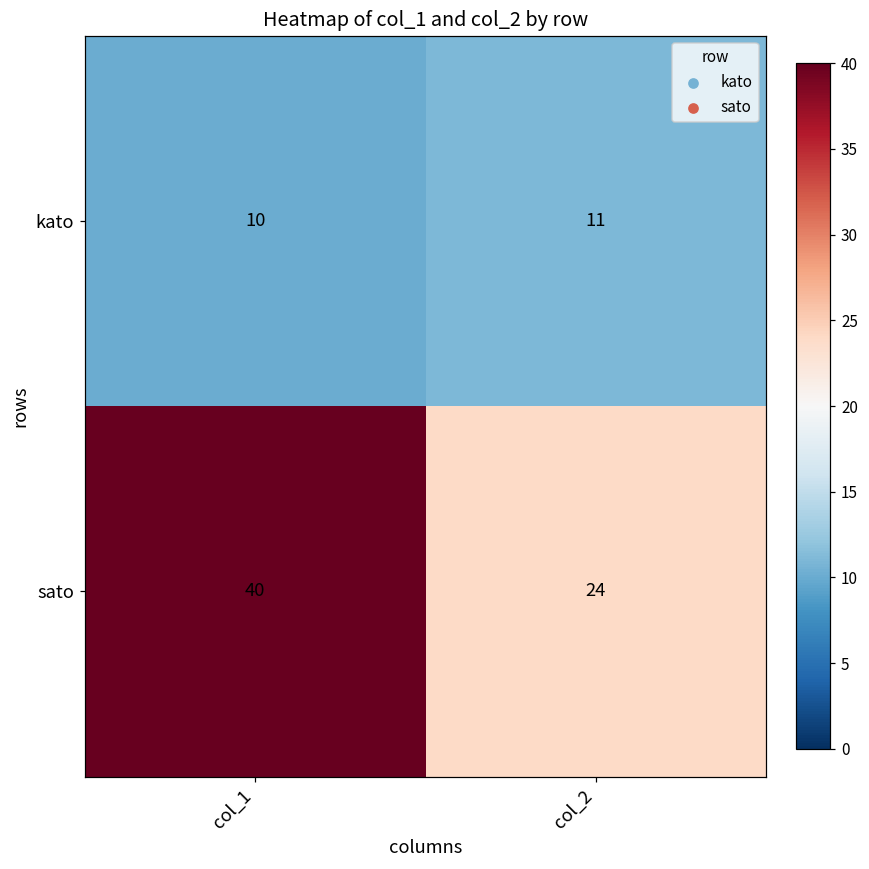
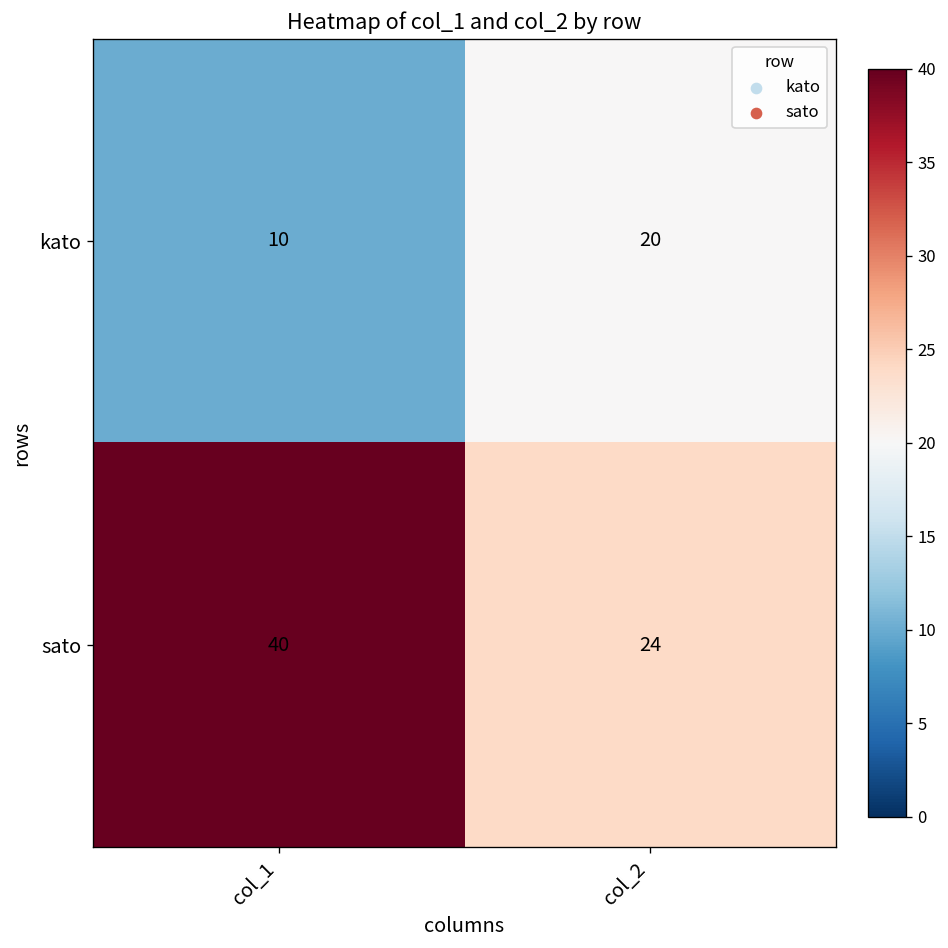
  {
    "kato": {
      "col_1": 10,
-     "col_2": 11
+     "col_2": 20
    },
    "sato": {
      "col_1": 40,
      "col_2": 24
    }
  }
